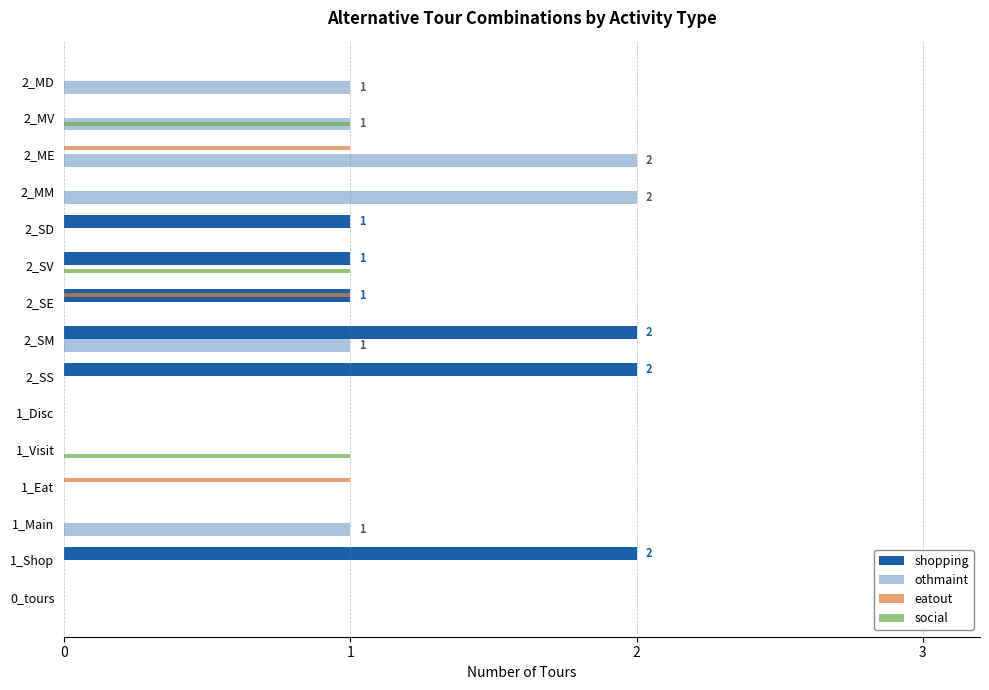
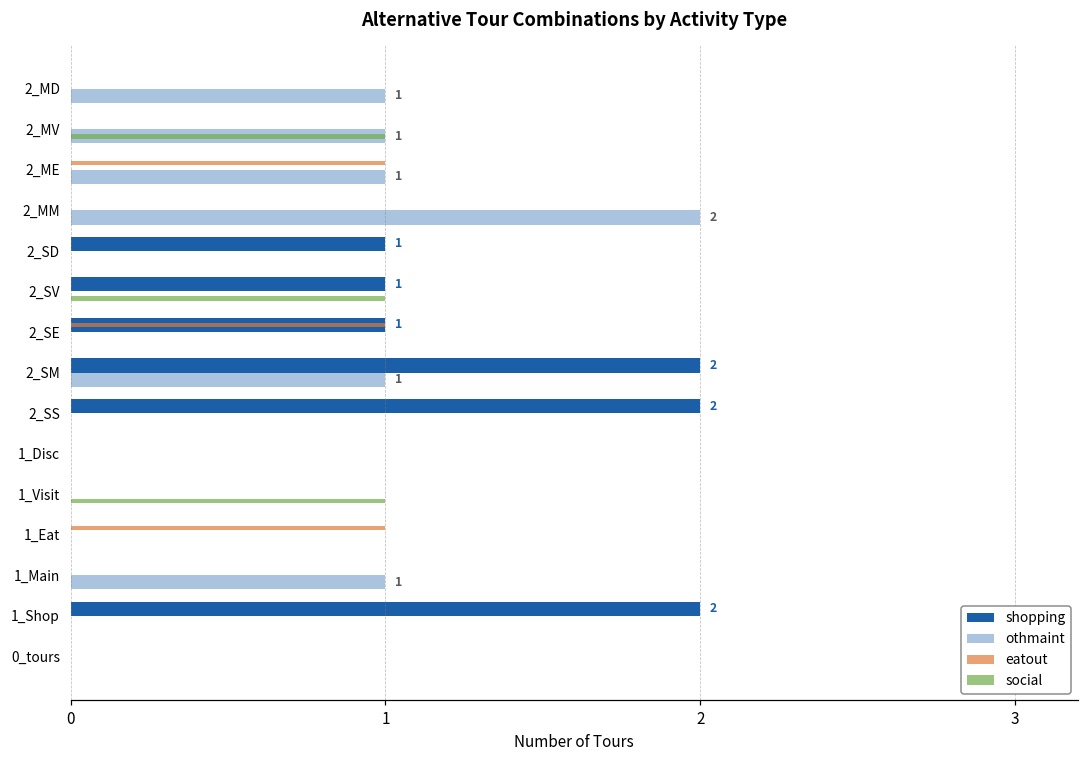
  {
    "shopping": {
      "2_SD": 1,
      "2_SV": 1,
      "2_SE": 1,
      "2_SM": 2,
      "2_SS": 2,
      "1_Shop": 2
    },
    "othmaint": {
      "2_MD": 1,
      "2_MV": 1,
-     "2_ME": 2,
+     "2_ME": 1,
      "2_MM": 2,
      "2_SM": 1,
      "1_Main": 1
    },
    "eatout": {
      "2_SE": 1
    },
    "social": {
      "2_MV": 1
    }
  }
